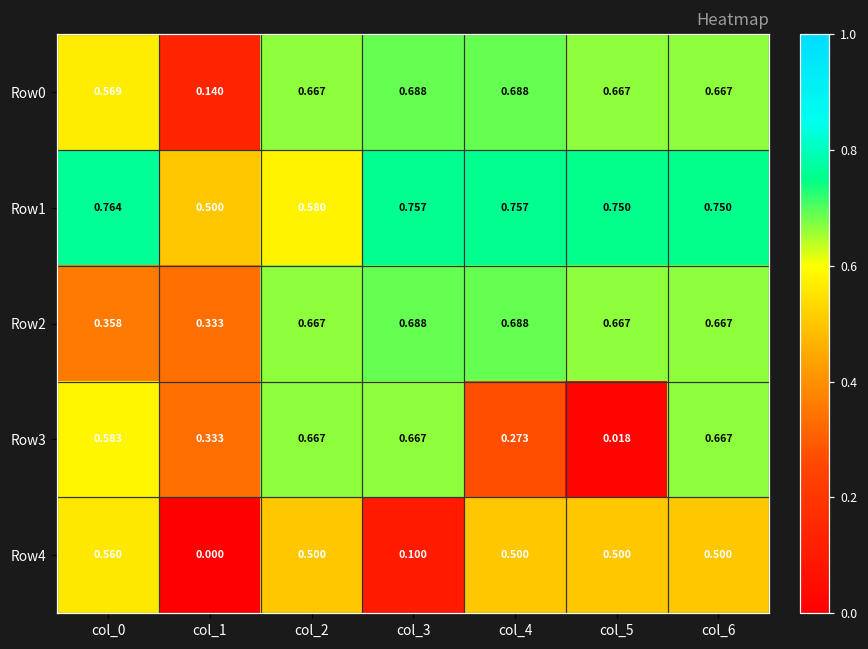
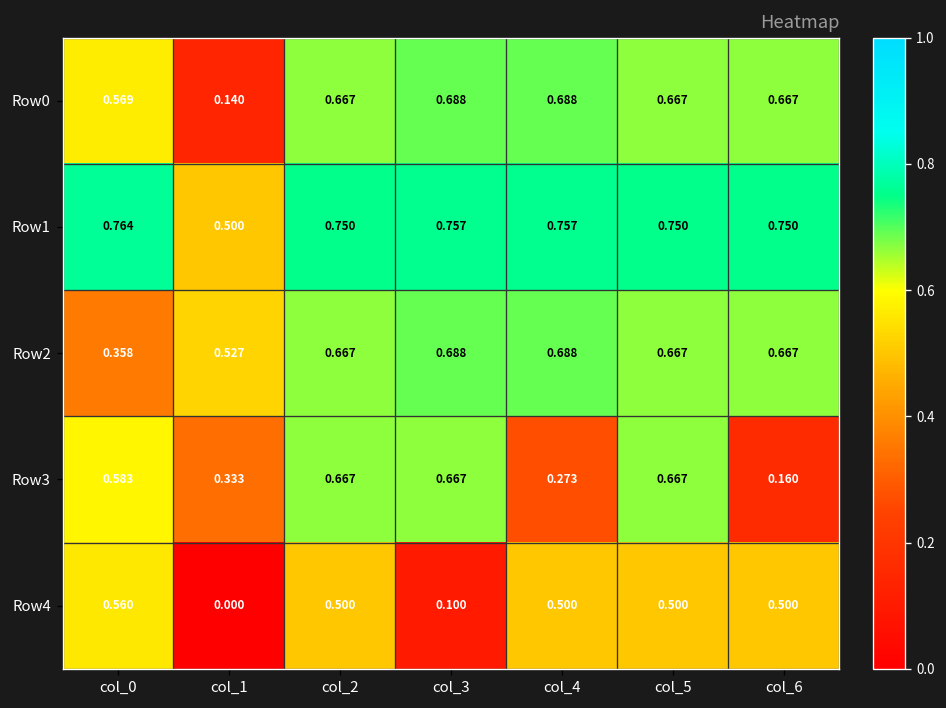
  {
    "Row0": {
      "col_0": 0.569,
      "col_1": 0.140,
      "col_2": 0.667,
      "col_3": 0.688,
      "col_4": 0.688,
      "col_5": 0.667,
      "col_6": 0.667
    },
    "Row1": {
      "col_0": 0.764,
      "col_1": 0.500,
-     "col_2": 0.580,
+     "col_2": 0.750,
      "col_3": 0.757,
      "col_4": 0.757,
      "col_5": 0.750,
      "col_6": 0.750
    },
    "Row2": {
      "col_0": 0.358,
-     "col_1": 0.333,
+     "col_1": 0.527,
      "col_2": 0.667,
      "col_3": 0.688,
      "col_4": 0.688,
      "col_5": 0.667,
      "col_6": 0.667
    },
    "Row3": {
      "col_0": 0.583,
      "col_1": 0.333,
      "col_2": 0.667,
      "col_3": 0.667,
      "col_4": 0.273,
-     "col_5": 0.018,
-     "col_6": 0.667
+     "col_5": 0.667,
+     "col_6": 0.160
    },
    "Row4": {
      "col_0": 0.560,
      "col_1": 0.000,
      "col_2": 0.500,
      "col_3": 0.100,
      "col_4": 0.500,
      "col_5": 0.500,
      "col_6": 0.500
    }
  }
